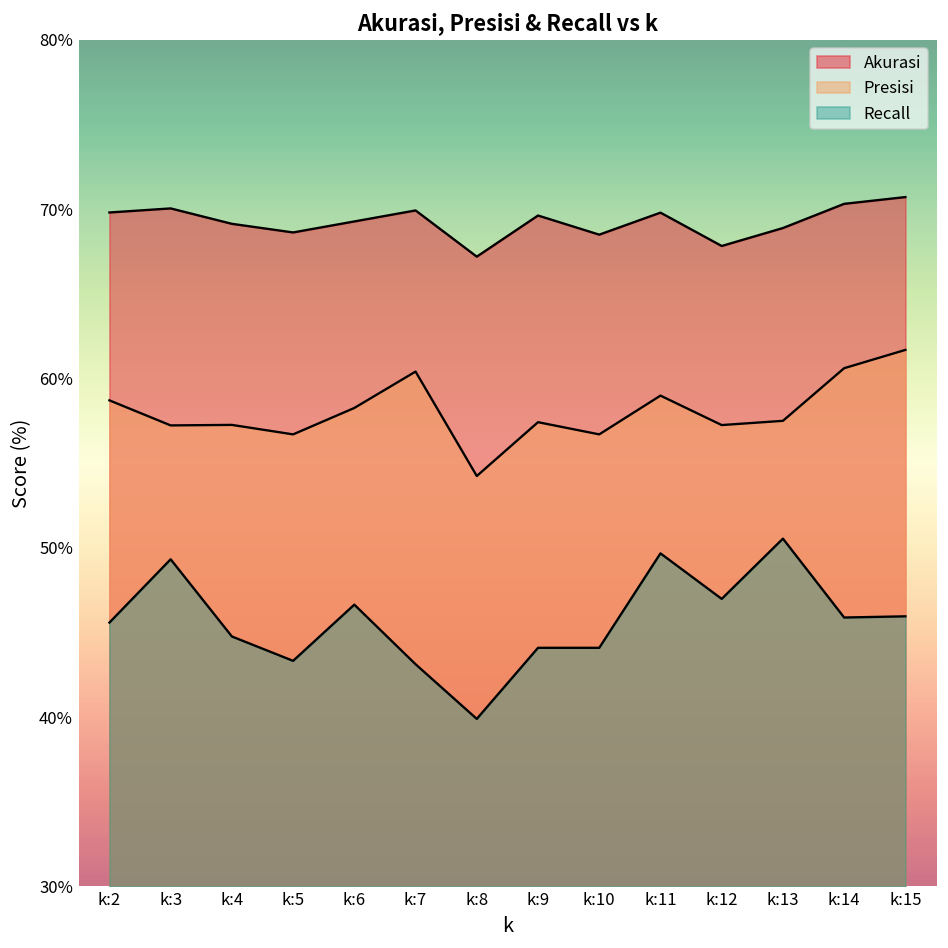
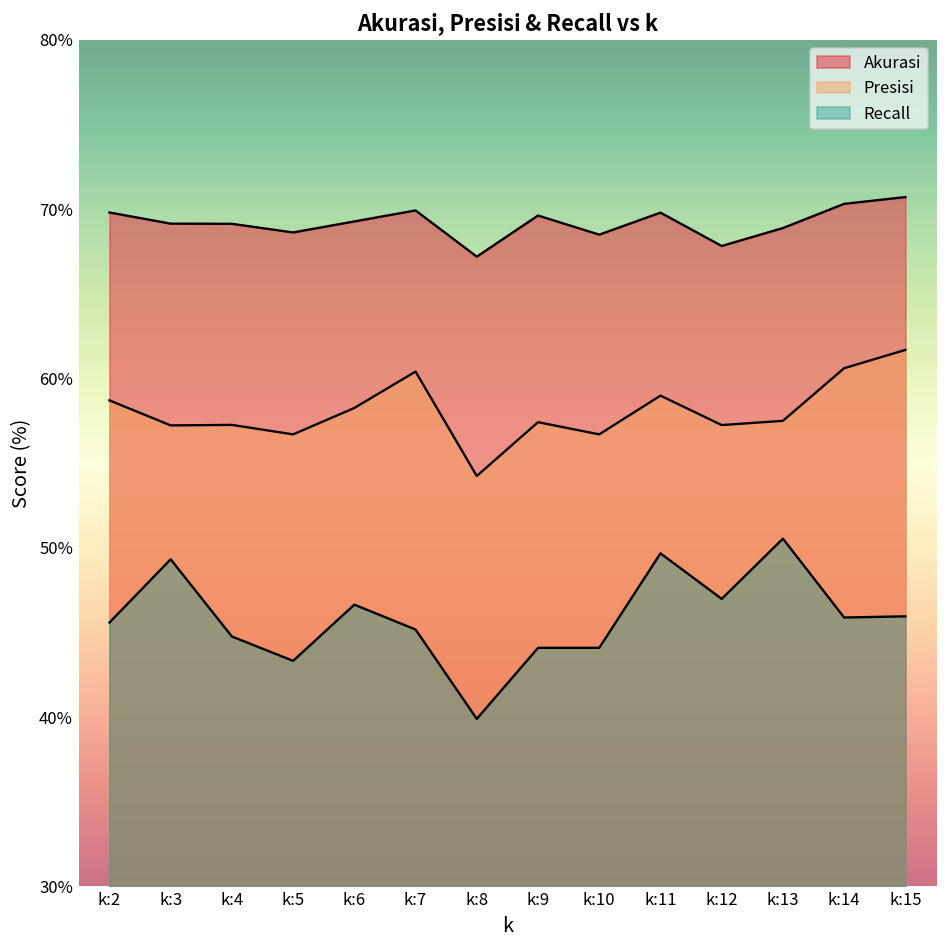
  {
    "Akurasi": {
      "k:2": "69.8%",
-     "k:3": "70.1%",
+     "k:3": "69.2%",
      "k:4": "69.1%",
      "k:5": "68.6%",
      "k:6": "69.3%",
      "k:7": "69.9%",
      "k:8": "67.2%",
      "k:9": "69.6%",
      "k:10": "68.5%",
      "k:11": "69.8%",
      "k:12": "67.8%",
      "k:13": "68.9%",
      "k:14": "70.3%",
      "k:15": "70.7%"
    },
    "Presisi": {
      "k:2": "58.7%",
      "k:3": "57.2%",
      "k:4": "57.3%",
      "k:5": "56.7%",
      "k:6": "58.3%",
      "k:7": "60.4%",
      "k:8": "54.2%",
      "k:9": "57.4%",
      "k:10": "56.7%",
      "k:11": "59.0%",
      "k:12": "57.3%",
      "k:13": "57.5%",
      "k:14": "60.6%",
      "k:15": "61.7%"
    },
    "Recall": {
      "k:2": "45.6%",
      "k:3": "49.3%",
      "k:4": "44.8%",
      "k:5": "43.3%",
      "k:6": "46.6%",
-     "k:7": "43.1%",
+     "k:7": "45.2%",
      "k:8": "39.9%",
      "k:9": "44.1%",
      "k:10": "44.1%",
      "k:11": "49.7%",
      "k:12": "47.0%",
      "k:13": "50.5%",
      "k:14": "45.9%",
      "k:15": "46.0%"
    }
  }
